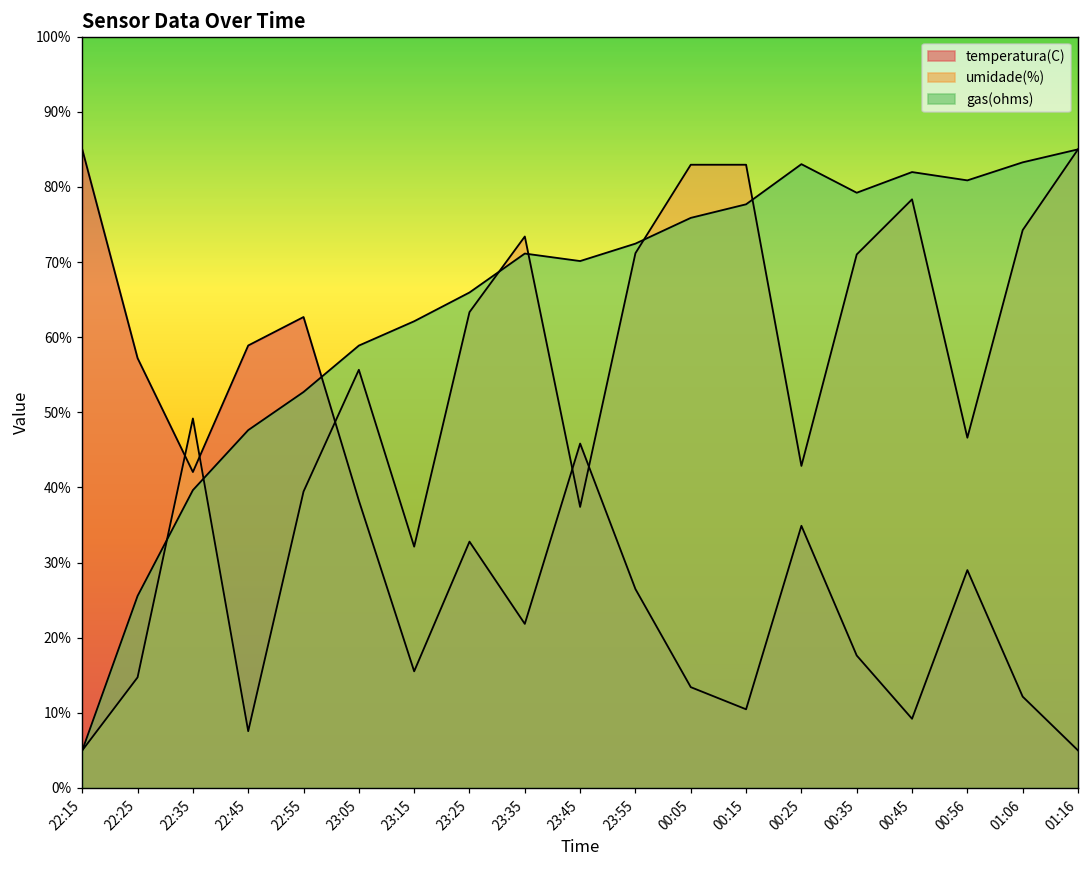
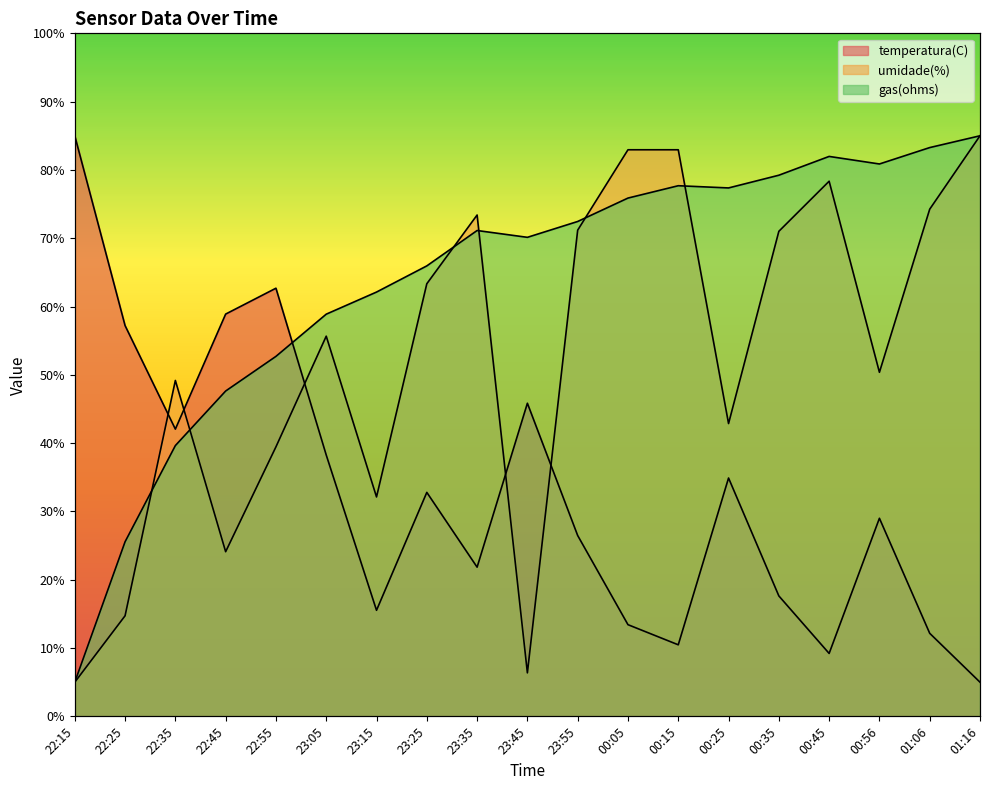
  {
    "temperatura(C)": {
      "22:15": "85%",
      "22:25": "57%",
      "22:35": "42%",
      "22:45": "59%",
      "22:55": "63%",
      "23:05": "38%",
      "23:15": "16%",
      "23:25": "33%",
      "23:35": "22%",
      "23:45": "46%",
      "23:55": "26%",
      "00:05": "13%",
      "00:15": "10%",
      "00:25": "35%",
      "00:35": "18%",
      "00:45": "9%",
      "00:56": "29%",
      "01:06": "12%",
      "01:16": "5%"
    },
    "umidade(%)": {
      "22:25": "15%",
      "22:35": "49%",
-     "22:45": "8%",
+     "22:45": "24%",
      "22:55": "39%",
      "23:05": "56%",
      "23:15": "32%",
      "23:25": "63%",
      "23:35": "73%",
-     "23:45": "37%",
+     "23:45": "6%",
      "23:55": "71%",
      "00:05": "83%",
      "00:15": "83%",
      "00:25": "43%",
      "00:35": "71%",
      "00:45": "78%",
-     "00:56": "47%",
+     "00:56": "50%",
      "01:06": "74%"
    },
    "gas(ohms)": {
      "22:25": "26%",
      "22:35": "40%",
      "22:45": "48%",
      "22:55": "53%",
      "23:05": "59%",
      "23:15": "62%",
      "23:25": "66%",
      "23:35": "71%",
      "23:45": "70%",
      "23:55": "72%",
      "00:05": "76%",
      "00:15": "78%",
-     "00:25": "83%",
+     "00:25": "77%",
      "00:35": "79%",
      "00:45": "82%",
      "00:56": "81%",
      "01:06": "83%"
    }
  }
